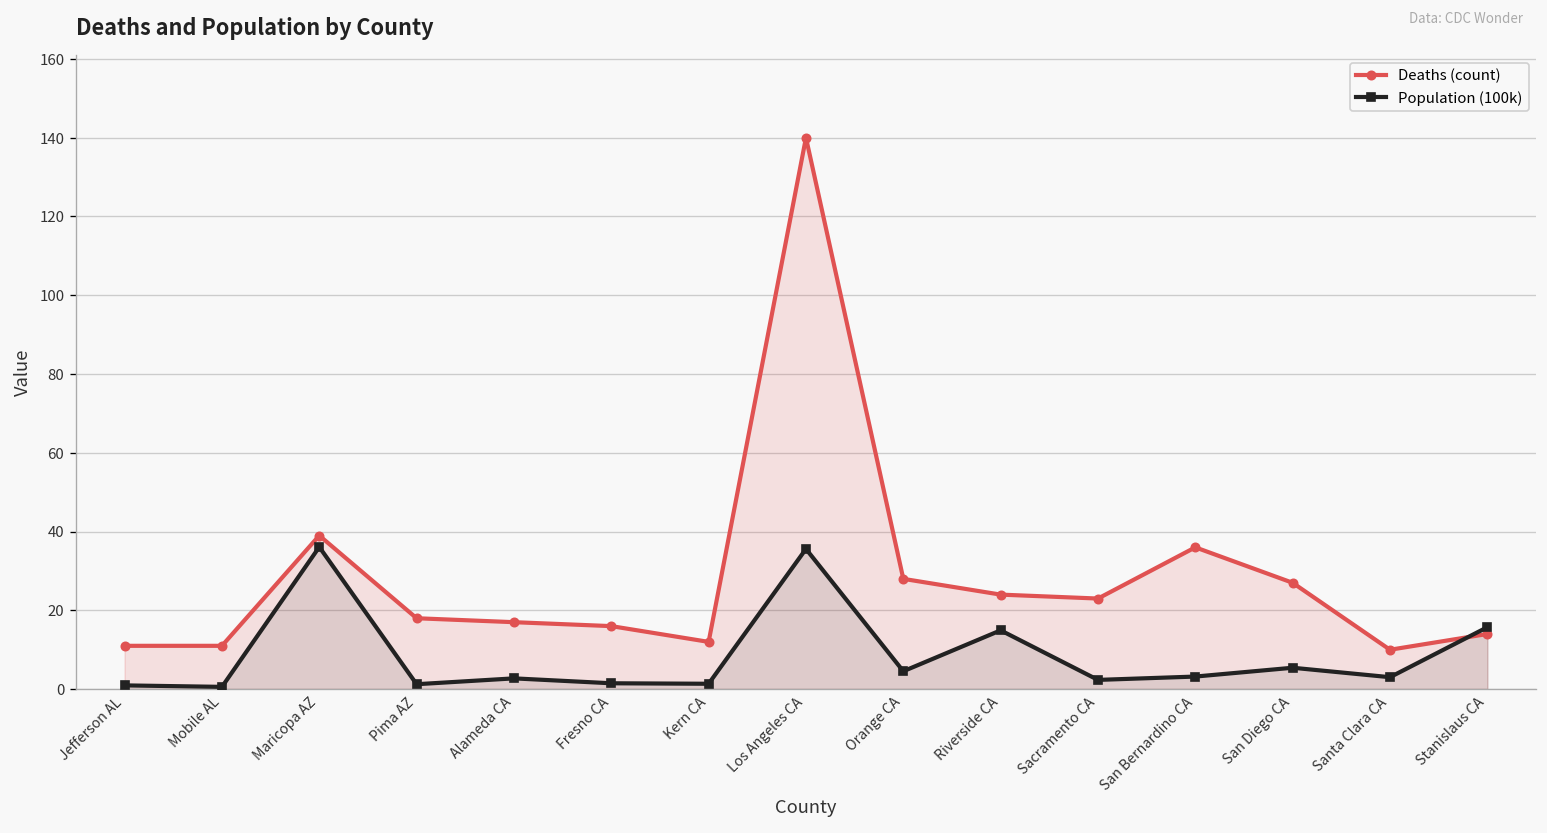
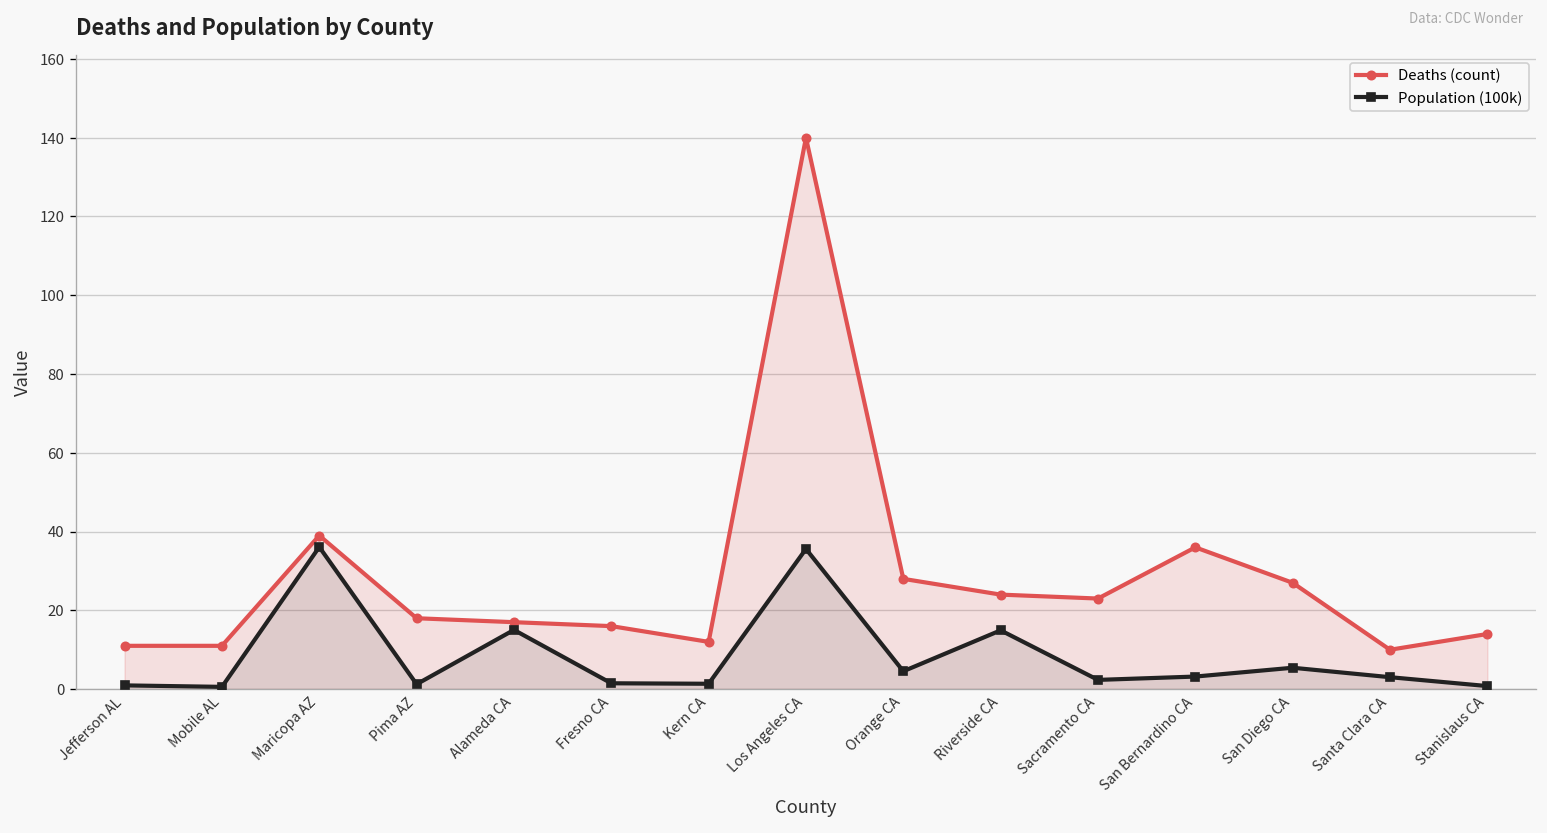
  {
    "Deaths (count)": {
      "Jefferson AL": 11,
      "Mobile AL": 11,
      "Maricopa AZ": 39,
      "Pima AZ": 18,
      "Alameda CA": 17,
      "Fresno CA": 16,
      "Kern CA": 12,
      "Los Angeles CA": 140,
      "Orange CA": 28,
      "Riverside CA": 24,
      "Sacramento CA": 23,
      "San Bernardino CA": 36,
      "San Diego CA": 27,
      "Santa Clara CA": 10,
      "Stanislaus CA": 14
    },
    "Population (100k)": {
      "Jefferson AL": 1,
      "Mobile AL": 1,
      "Maricopa AZ": 36,
      "Pima AZ": 1,
-     "Alameda CA": 3,
+     "Alameda CA": 15,
      "Fresno CA": 1,
      "Kern CA": 1,
      "Los Angeles CA": 36,
      "Orange CA": 5,
      "Riverside CA": 15,
      "Sacramento CA": 2,
      "San Bernardino CA": 3,
      "San Diego CA": 5,
      "Santa Clara CA": 3,
-     "Stanislaus CA": 16
+     "Stanislaus CA": 1
    }
  }
